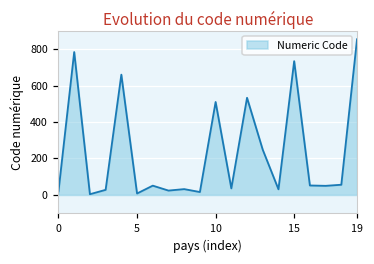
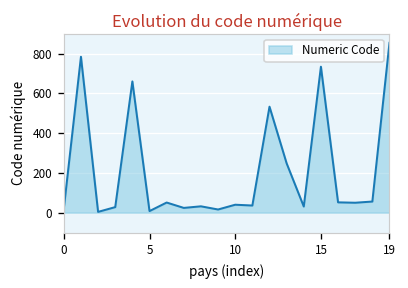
  {
    "0": 20,
    "5": 10,
-   "10": 510,
+   "10": 40,
    "15": 730,
    "19": 850
  }
